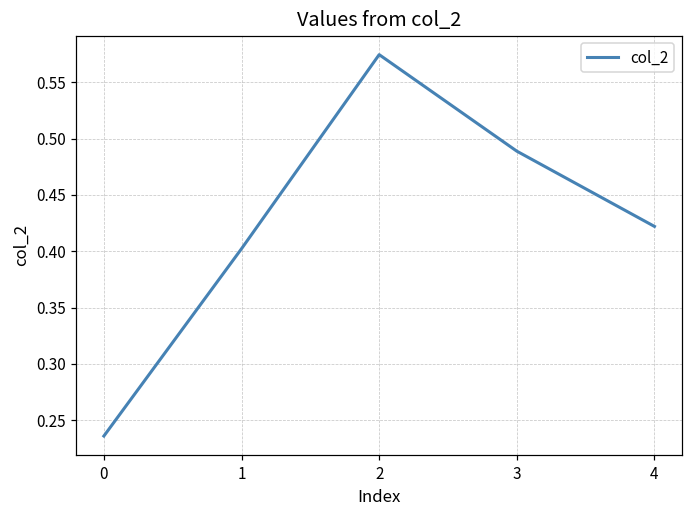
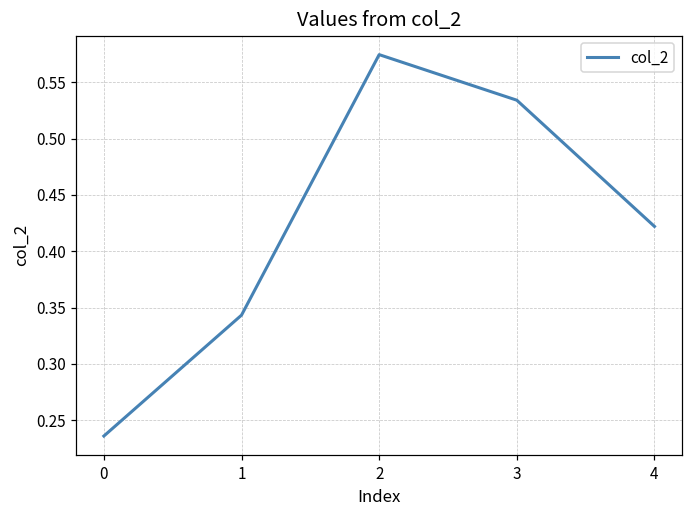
  {
    "0": 0.236,
-   "1": 0.402,
+   "1": 0.343,
    "2": 0.575,
-   "3": 0.489,
+   "3": 0.534,
    "4": 0.422
  }
